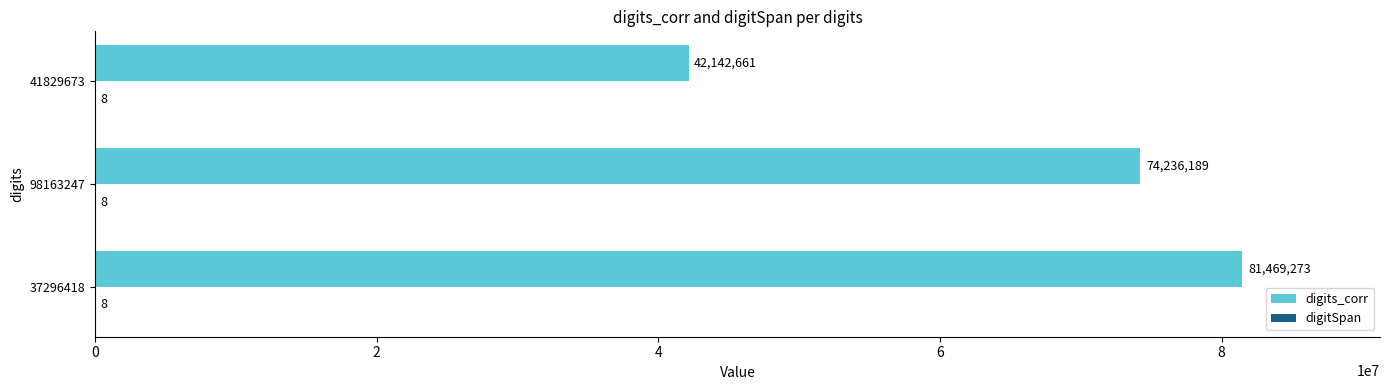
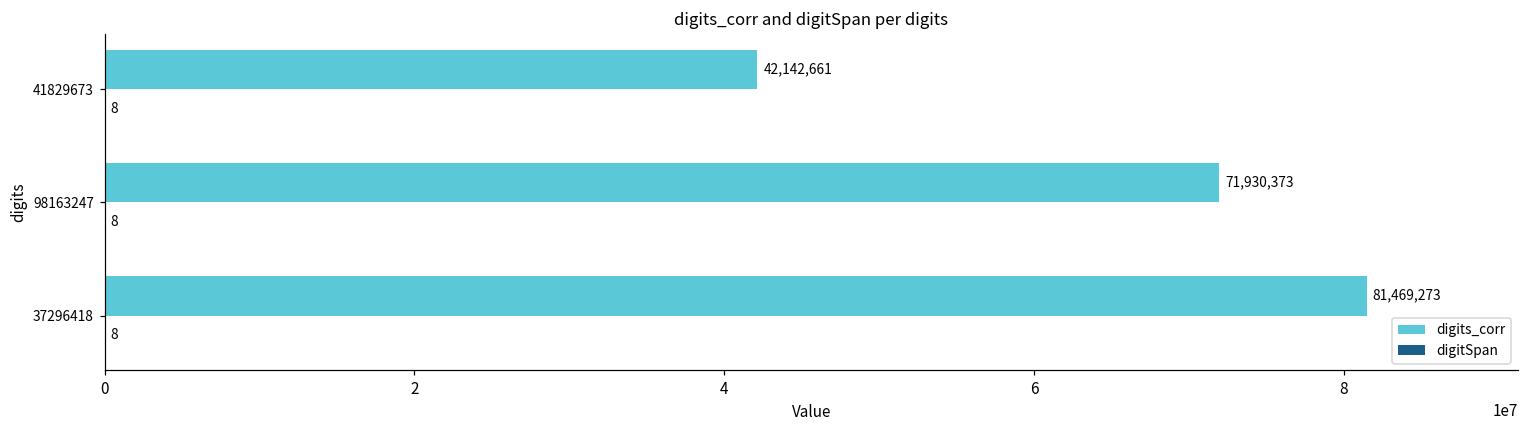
  {
    "digits_corr": {
      "41829673": "42,142,661",
-     "98163247": "74,236,189",
+     "98163247": "71,930,373",
      "37296418": "81,469,273"
    },
    "digitSpan": {
      "41829673": "8",
      "98163247": "8",
      "37296418": "8"
    }
  }
